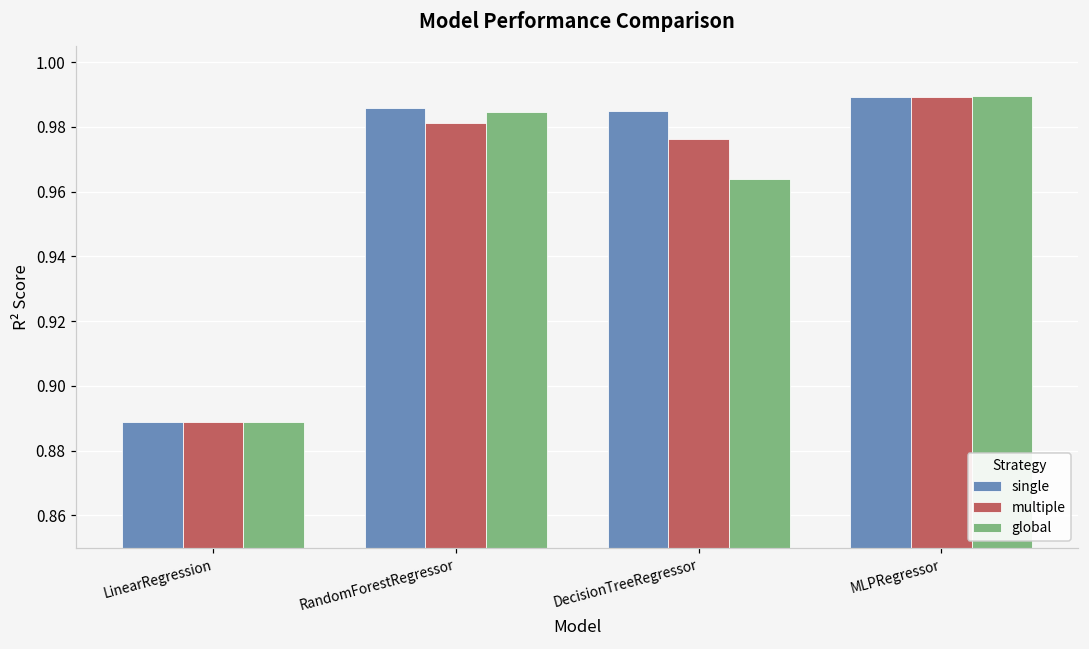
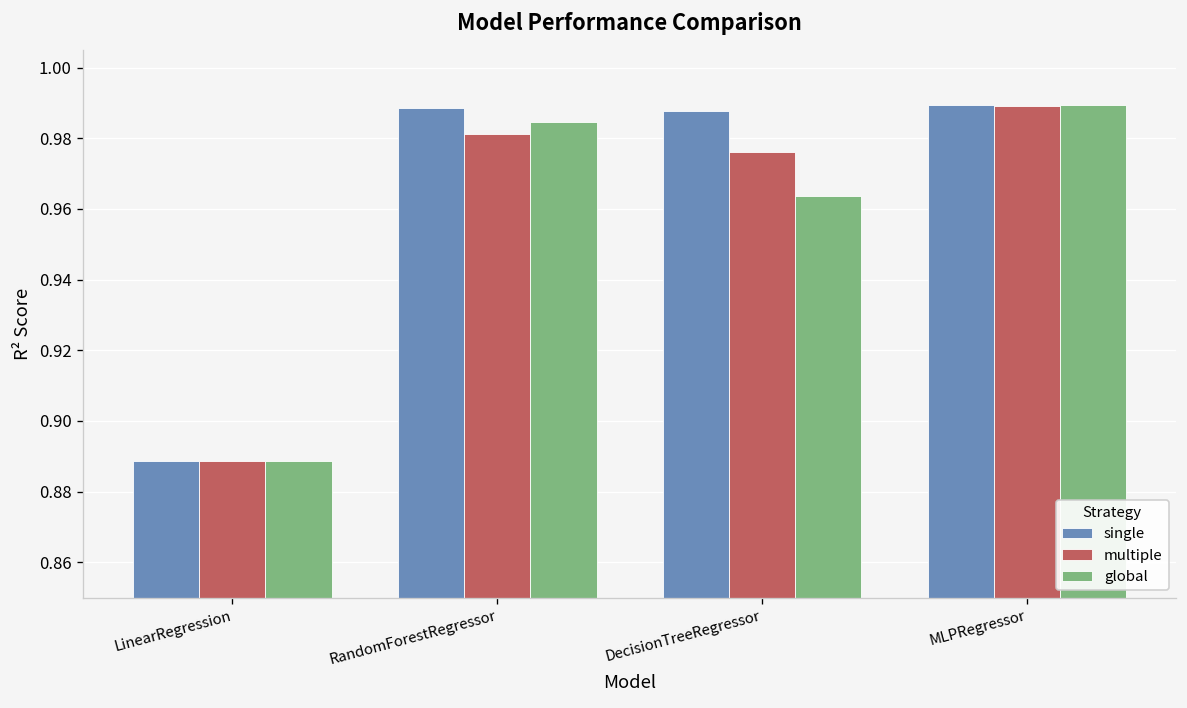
  {
    "single": {
      "LinearRegression": 0.889,
-     "RandomForestRegressor": 0.986,
-     "DecisionTreeRegressor": 0.985,
+     "RandomForestRegressor": 0.989,
+     "DecisionTreeRegressor": 0.988,
      "MLPRegressor": 0.989
    },
    "multiple": {
      "LinearRegression": 0.889,
      "RandomForestRegressor": 0.981,
      "DecisionTreeRegressor": 0.976,
      "MLPRegressor": 0.989
    },
    "global": {
      "LinearRegression": 0.889,
      "RandomForestRegressor": 0.985,
      "DecisionTreeRegressor": 0.964,
      "MLPRegressor": 0.989
    }
  }
